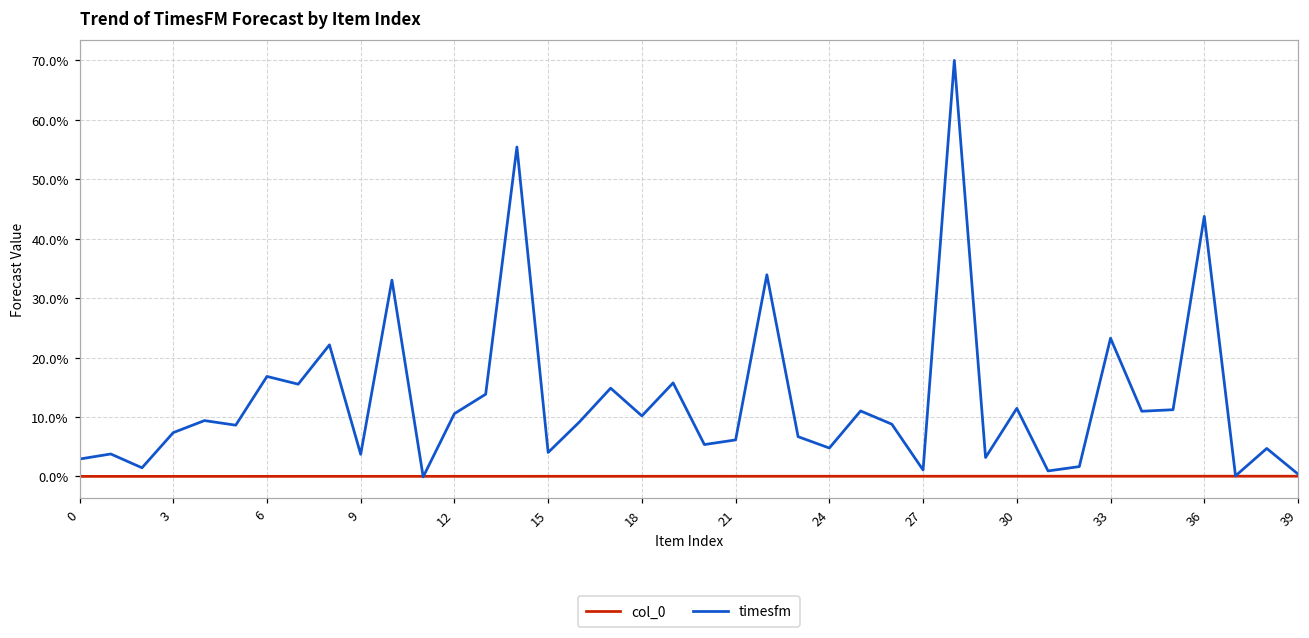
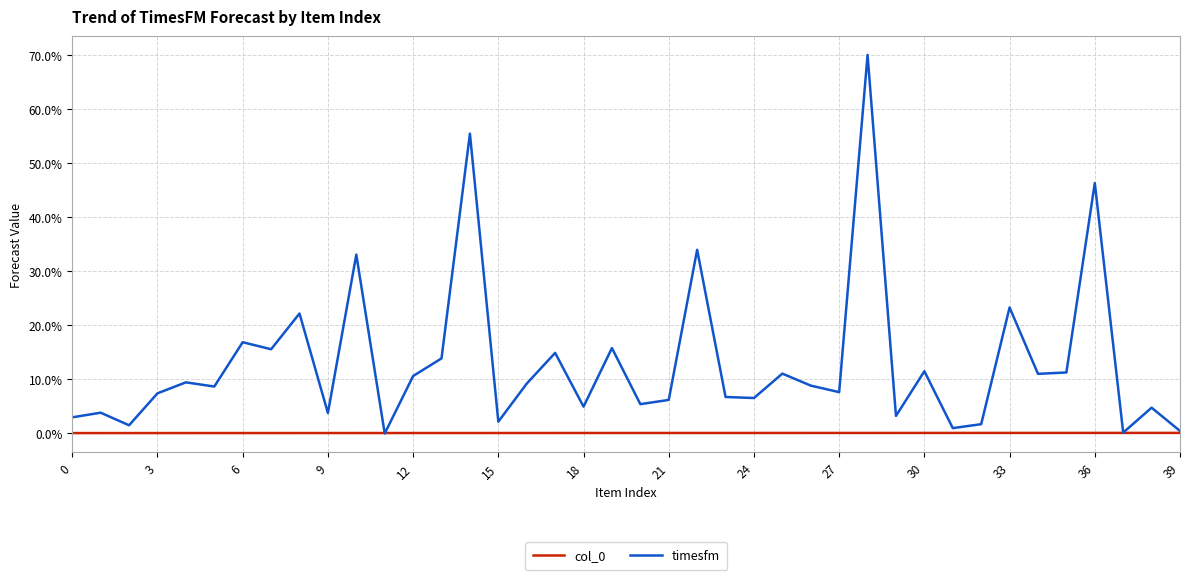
  {
    "col_0": {
      "0": "0%",
      "3": "0%",
      "6": "0%",
      "9": "0%",
      "12": "0%",
      "15": "0%",
      "18": "0%",
      "21": "0%",
      "24": "0%",
      "27": "0%",
      "30": "0%",
      "33": "0%",
      "36": "0%"
    },
    "timesfm": {
      "0": "3%",
      "3": "7%",
      "6": "17%",
      "9": "4%",
      "12": "11%",
-     "15": "4%",
-     "18": "10%",
+     "15": "2%",
+     "18": "5%",
      "21": "6%",
-     "24": "5%",
-     "27": "1%",
+     "24": "6%",
+     "27": "8%",
      "30": "11%",
      "33": "23%",
-     "36": "44%"
+     "36": "46%"
    }
  }
